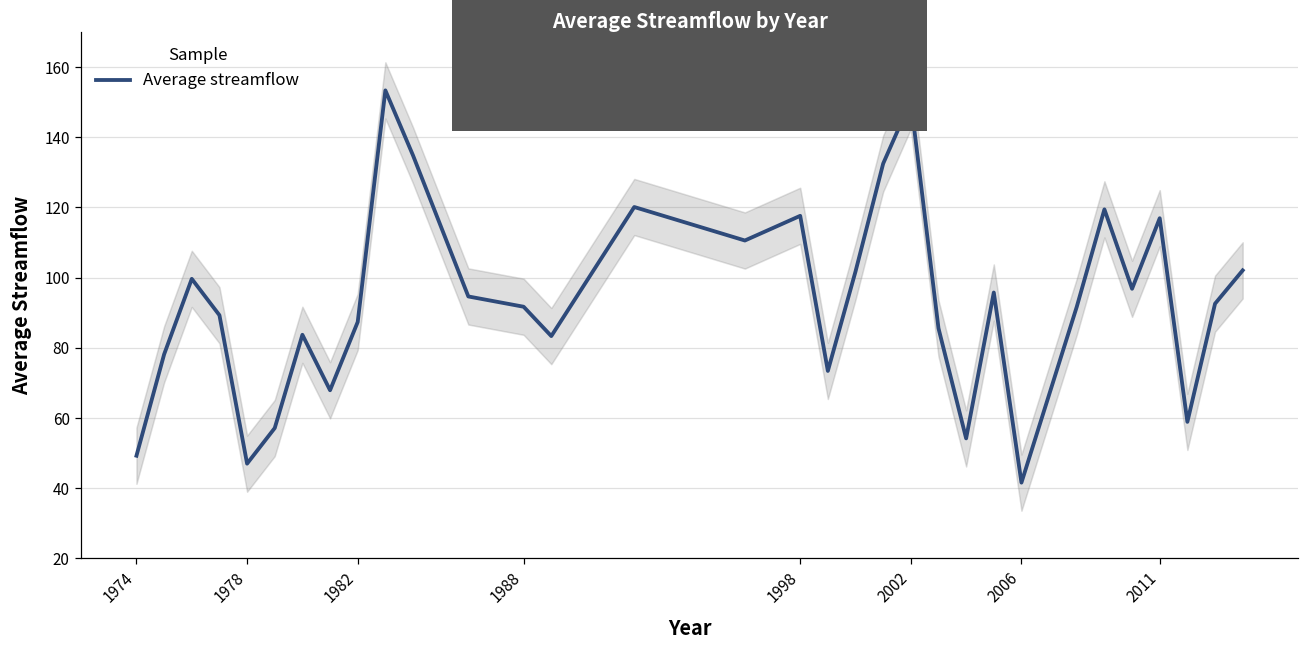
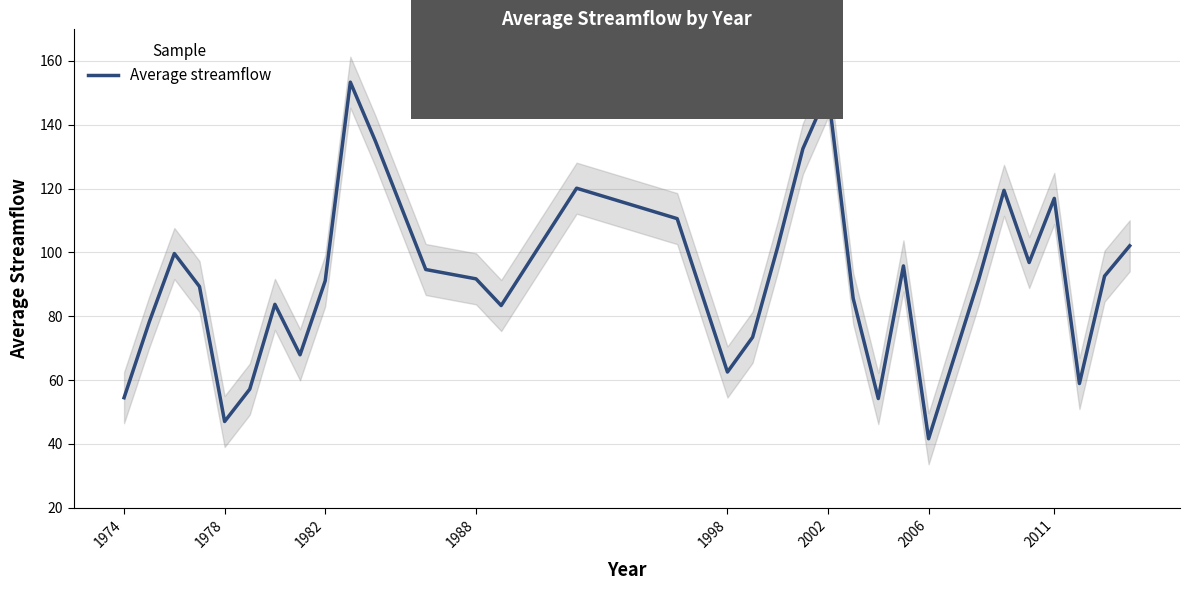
  {
    "Average streamflow": {
-     "1974": 49,
+     "1974": 54,
      "1978": 47,
-     "1982": 87,
+     "1982": 91,
      "1988": 92,
-     "1998": 118,
+     "1998": 63,
      "2002": 150,
      "2006": 42,
      "2011": 117
    }
  }
